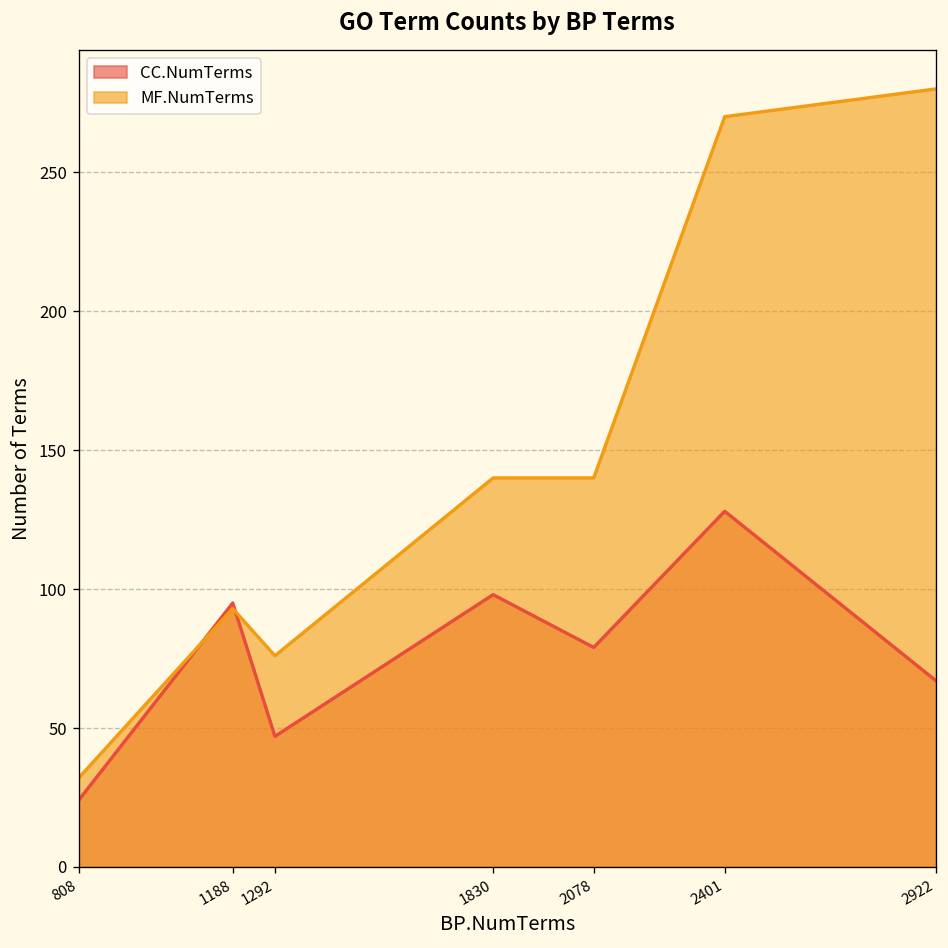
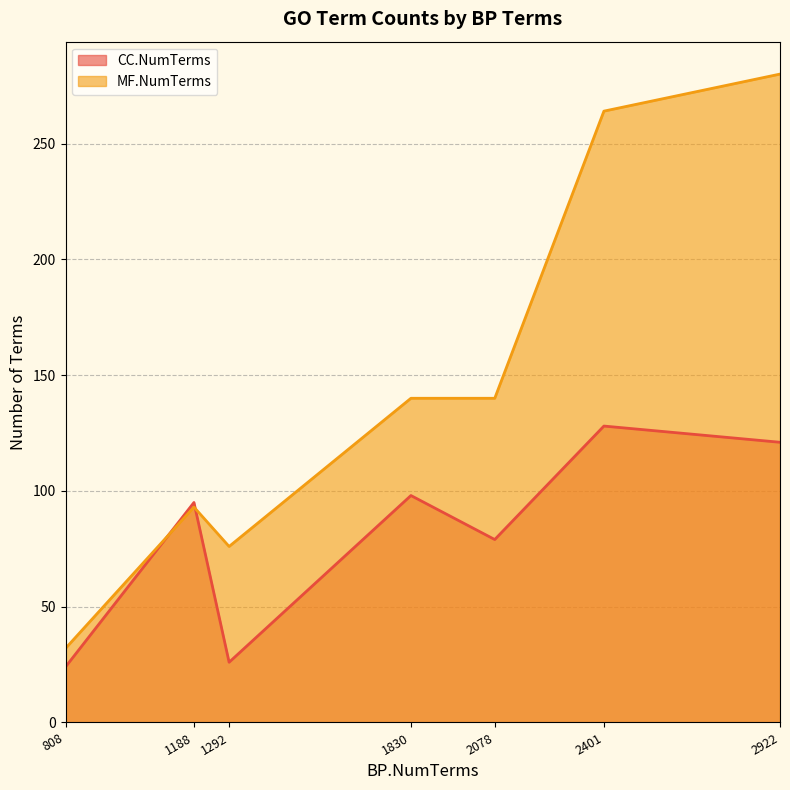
  {
    "CC.NumTerms": {
      "808": 24,
      "1188": 95,
-     "1292": 47,
+     "1292": 26,
      "1830": 98,
      "2078": 79,
      "2401": 128,
-     "2922": 67
+     "2922": 121
    },
    "MF.NumTerms": {
      "808": 32,
      "1188": 93,
      "1292": 76,
      "1830": 140,
      "2078": 140,
-     "2401": 270,
+     "2401": 264,
      "2922": 280
    }
  }
